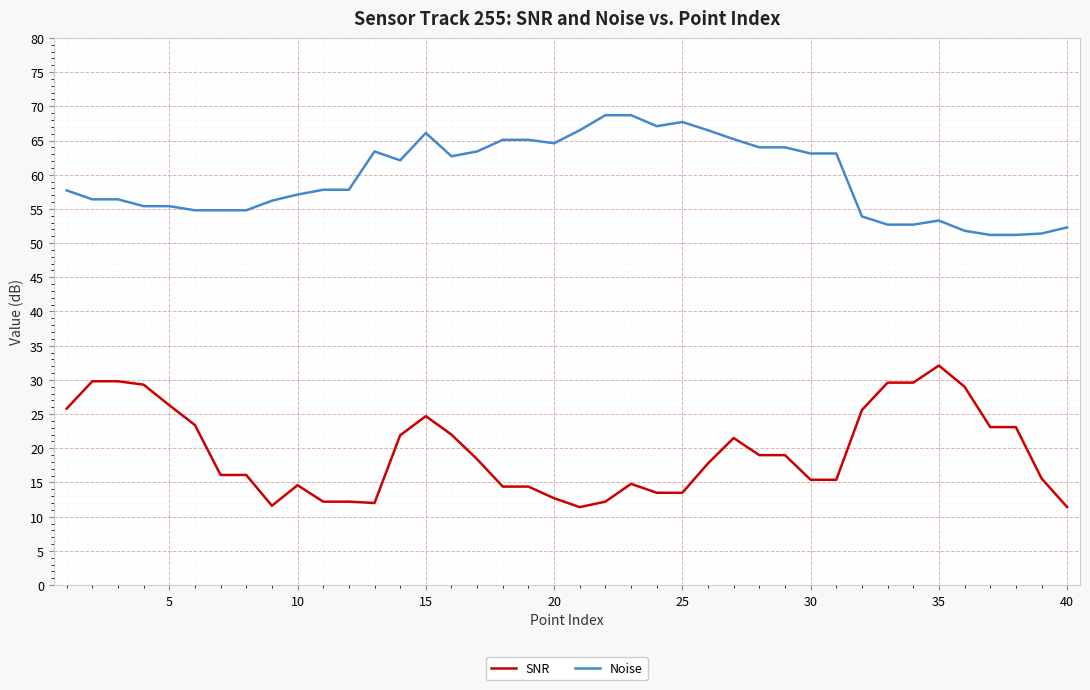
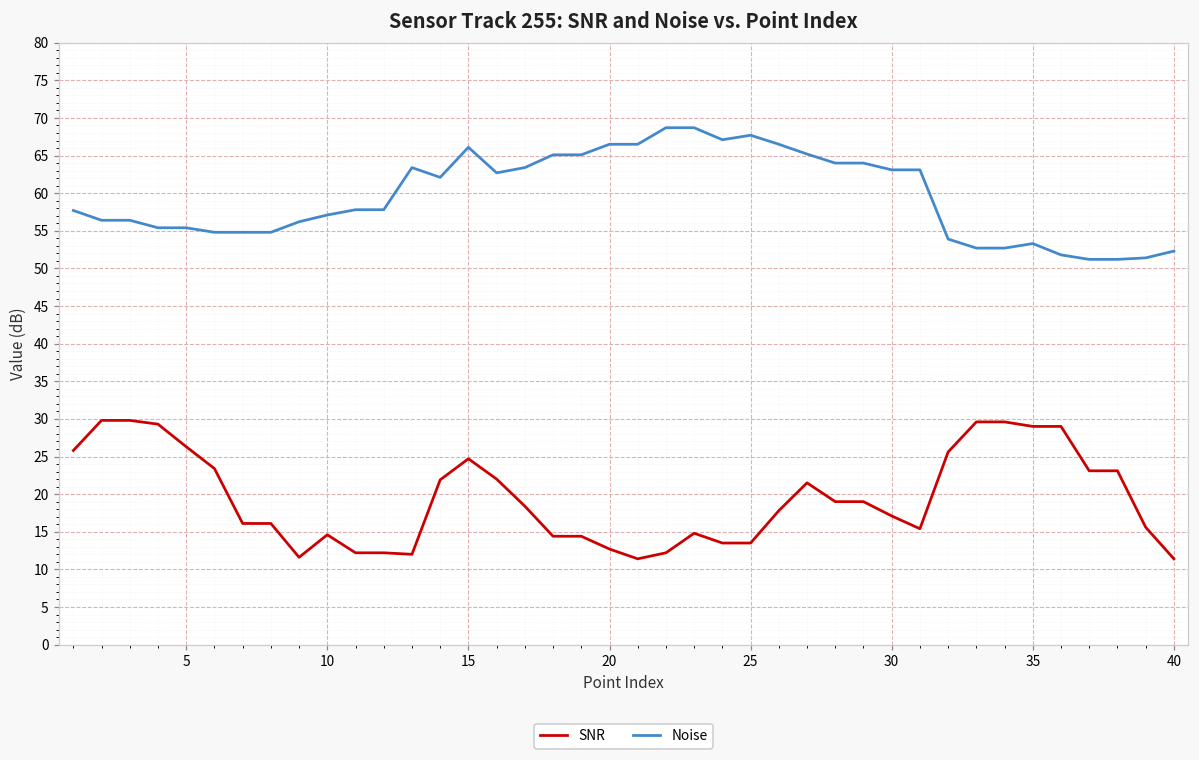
  {
    "SNR": {
      "5": 26,
      "10": 15,
      "15": 25,
      "20": 13,
      "25": 14,
-     "30": 15,
-     "35": 32,
+     "30": 17,
+     "35": 29,
      "40": 11
    },
    "Noise": {
      "5": 55,
      "10": 57,
      "15": 66,
-     "20": 65,
+     "20": 67,
      "25": 68,
      "30": 63,
      "35": 53,
      "40": 52
    }
  }
